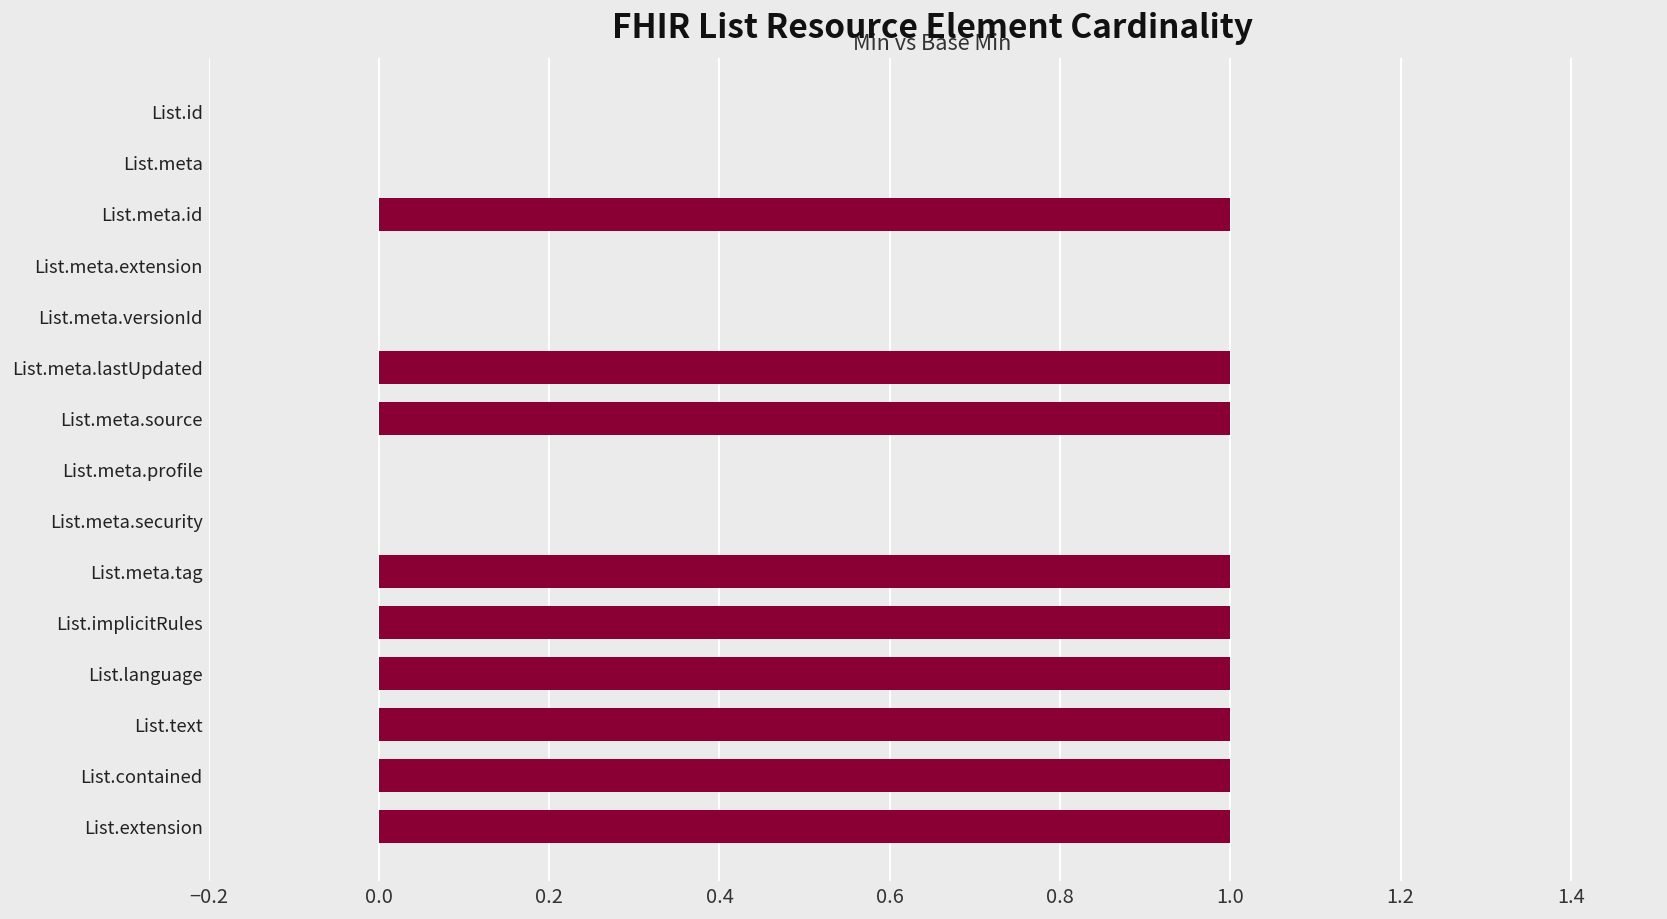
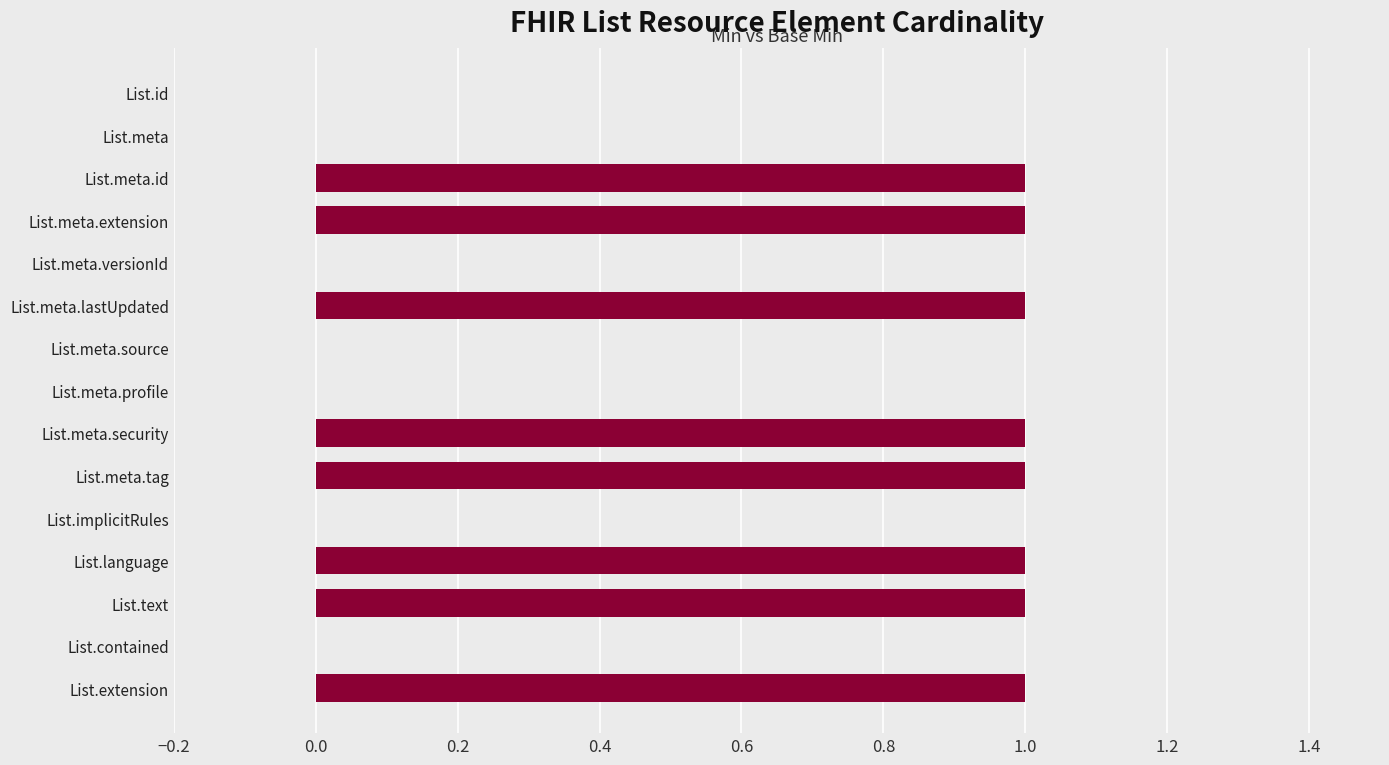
  {
    "List.id": 0,
    "List.meta": 0,
    "List.meta.id": 1,
-   "List.meta.extension": 0,
+   "List.meta.extension": 1,
    "List.meta.versionId": 0,
    "List.meta.lastUpdated": 1,
-   "List.meta.source": 1,
+   "List.meta.source": 0,
    "List.meta.profile": 0,
-   "List.meta.security": 0,
+   "List.meta.security": 1,
    "List.meta.tag": 1,
-   "List.implicitRules": 1,
+   "List.implicitRules": 0,
    "List.language": 1,
    "List.text": 1,
-   "List.contained": 1,
+   "List.contained": 0,
    "List.extension": 1
  }
